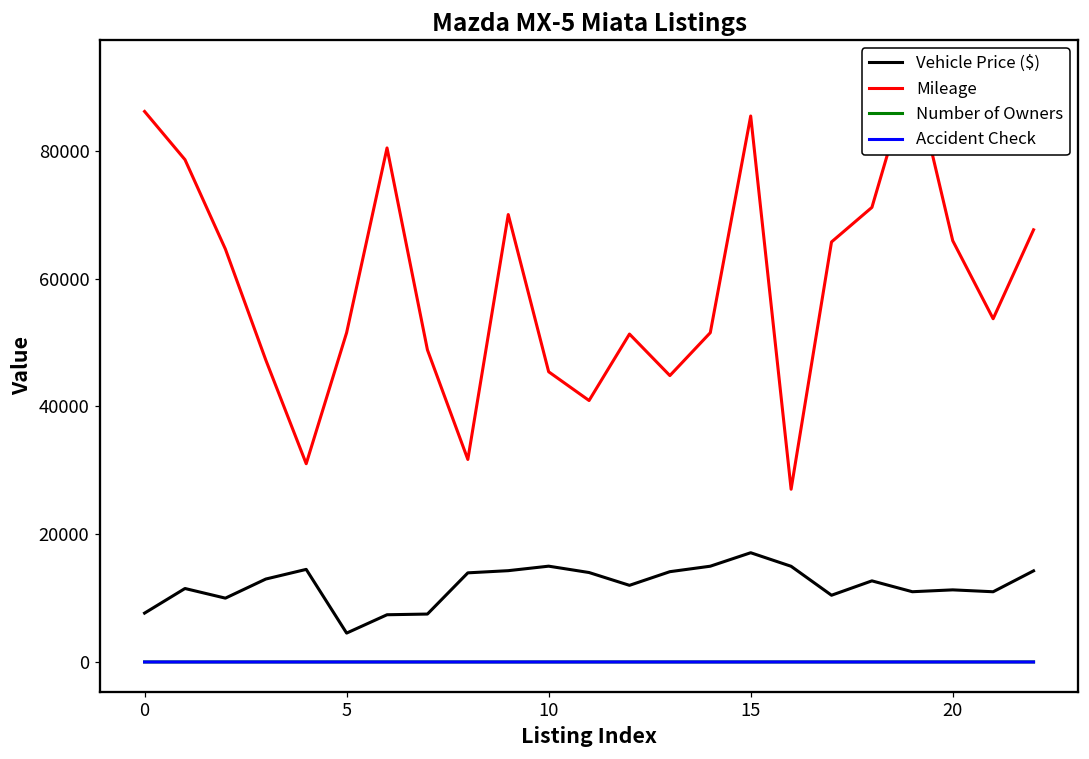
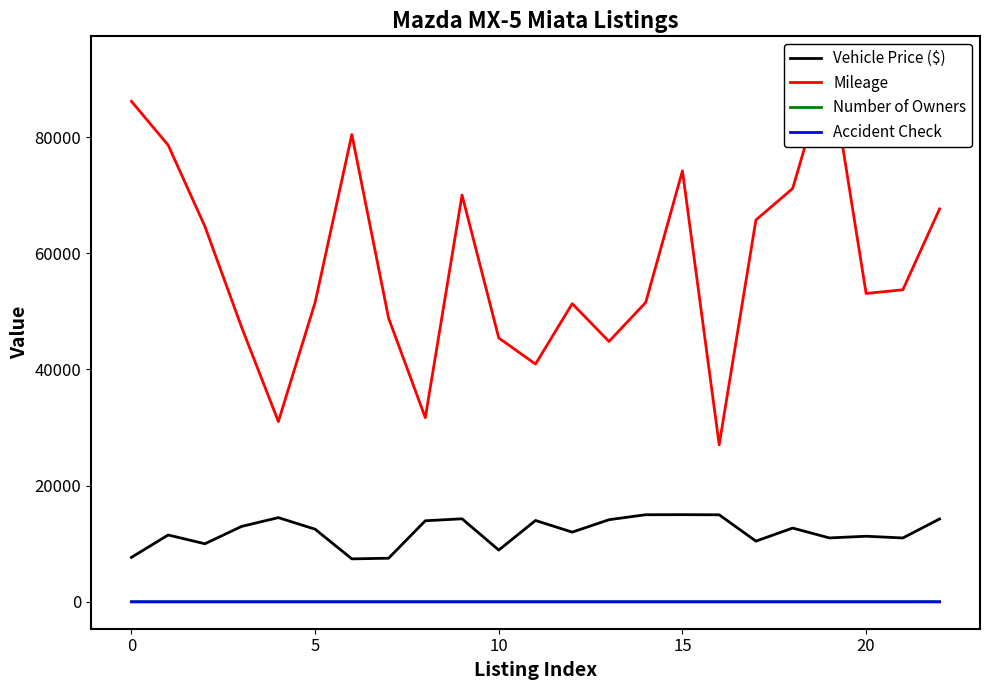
  {
    "Vehicle Price ($)": {
      "0": 8000,
-     "5": 5000,
-     "10": 15000,
-     "15": 17000,
+     "5": 12000,
+     "10": 9000,
+     "15": 15000,
      "20": 11000
    },
    "Mileage": {
      "0": 86000,
      "5": 52000,
      "10": 45000,
-     "15": 85000,
-     "20": 66000
+     "15": 74000,
+     "20": 53000
    },
    "Accident Check": {
      "0": 0,
      "5": 0,
      "10": 0,
      "15": 0,
      "20": 0
    }
  }
